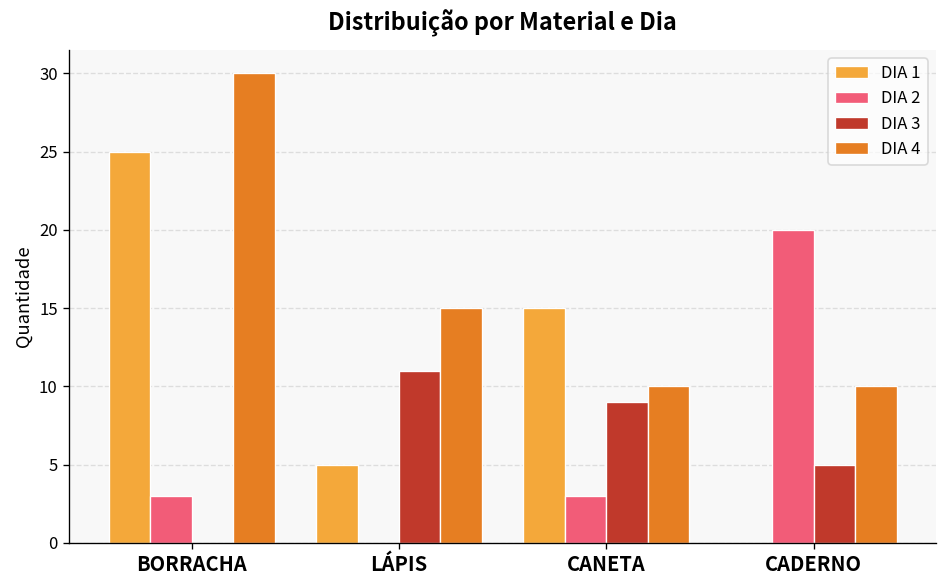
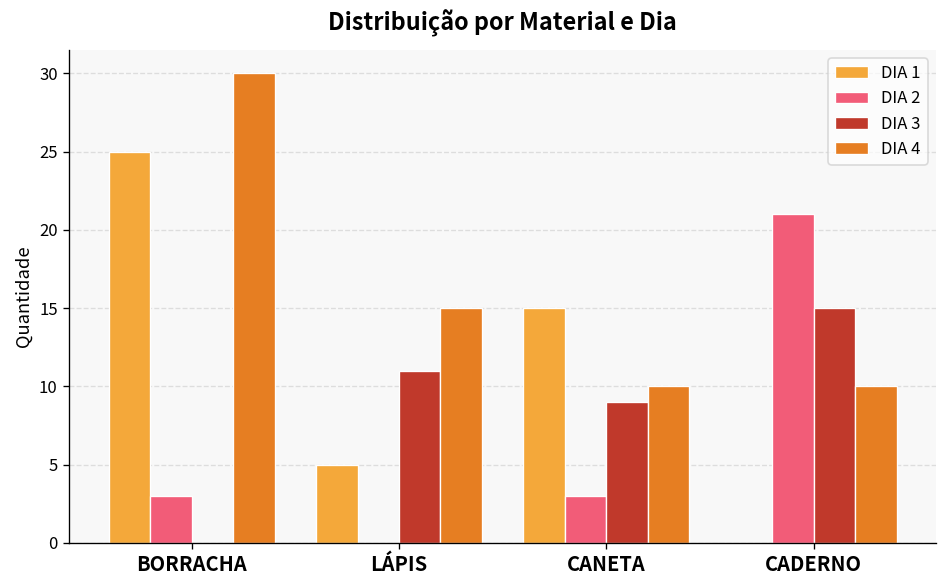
  {
    "DIA 2": {
      "BORRACHA": 3,
      "LÁPIS": 0,
      "CANETA": 3,
-     "CADERNO": 20
+     "CADERNO": 21
    },
    "DIA 3": {
      "BORRACHA": 0,
      "LÁPIS": 11,
      "CANETA": 9,
-     "CADERNO": 5
+     "CADERNO": 15
    }
  }
